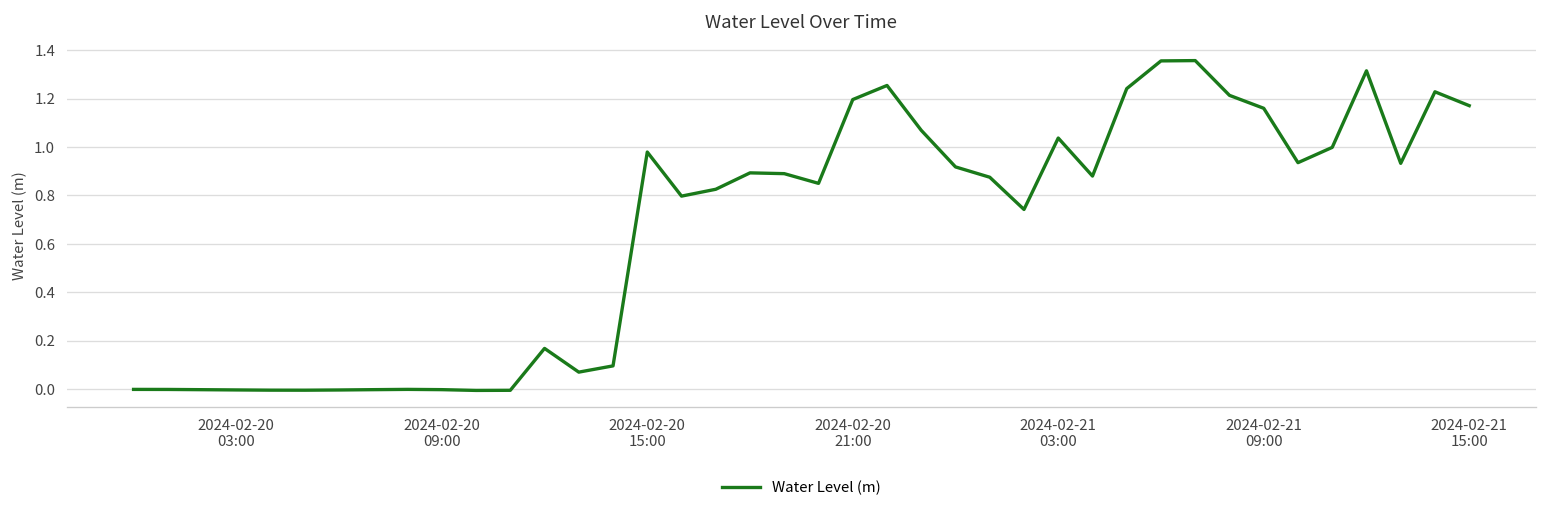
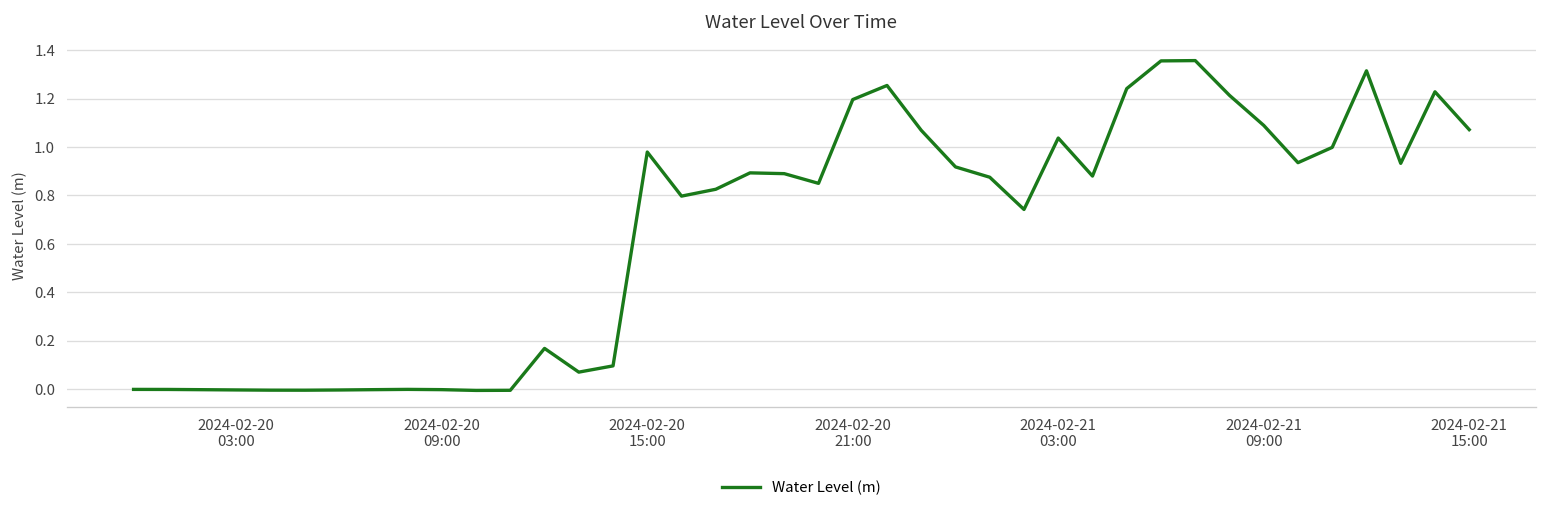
  {
    "2024-02-20 03:00": 0.00,
    "2024-02-20 09:00": 0.00,
    "2024-02-20 15:00": 0.98,
    "2024-02-20 21:00": 1.20,
    "2024-02-21 03:00": 1.04,
-   "2024-02-21 09:00": 1.16,
-   "2024-02-21 15:00": 1.17
+   "2024-02-21 09:00": 1.09,
+   "2024-02-21 15:00": 1.07
  }
